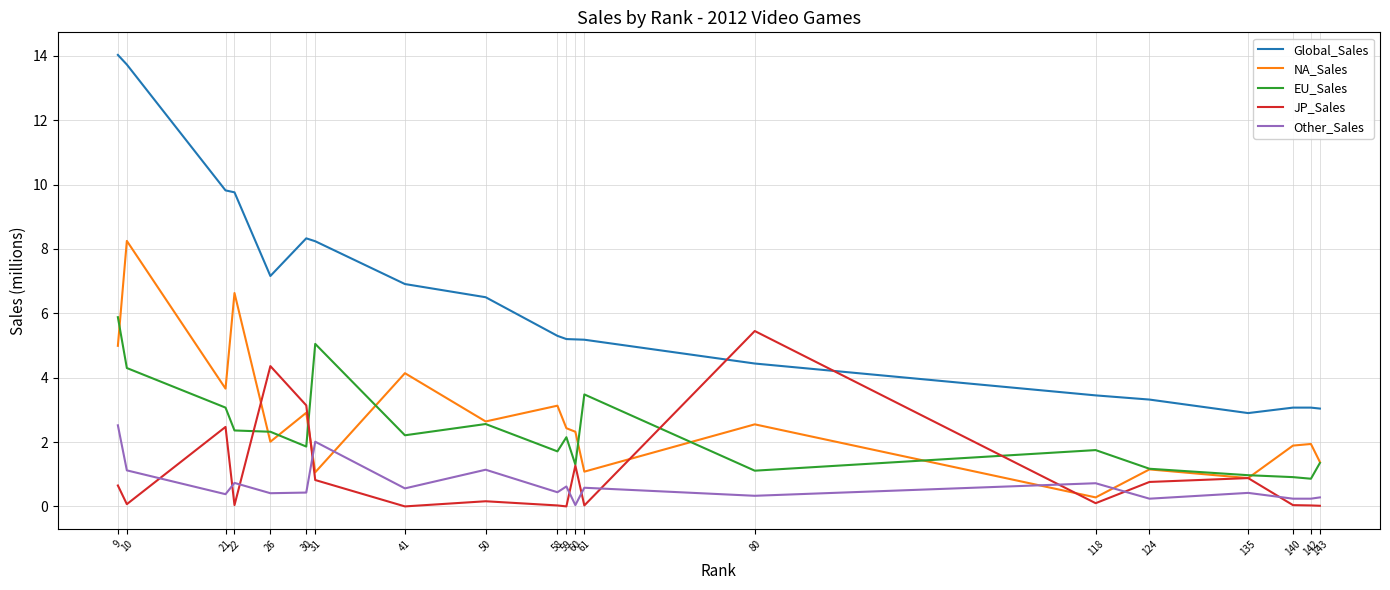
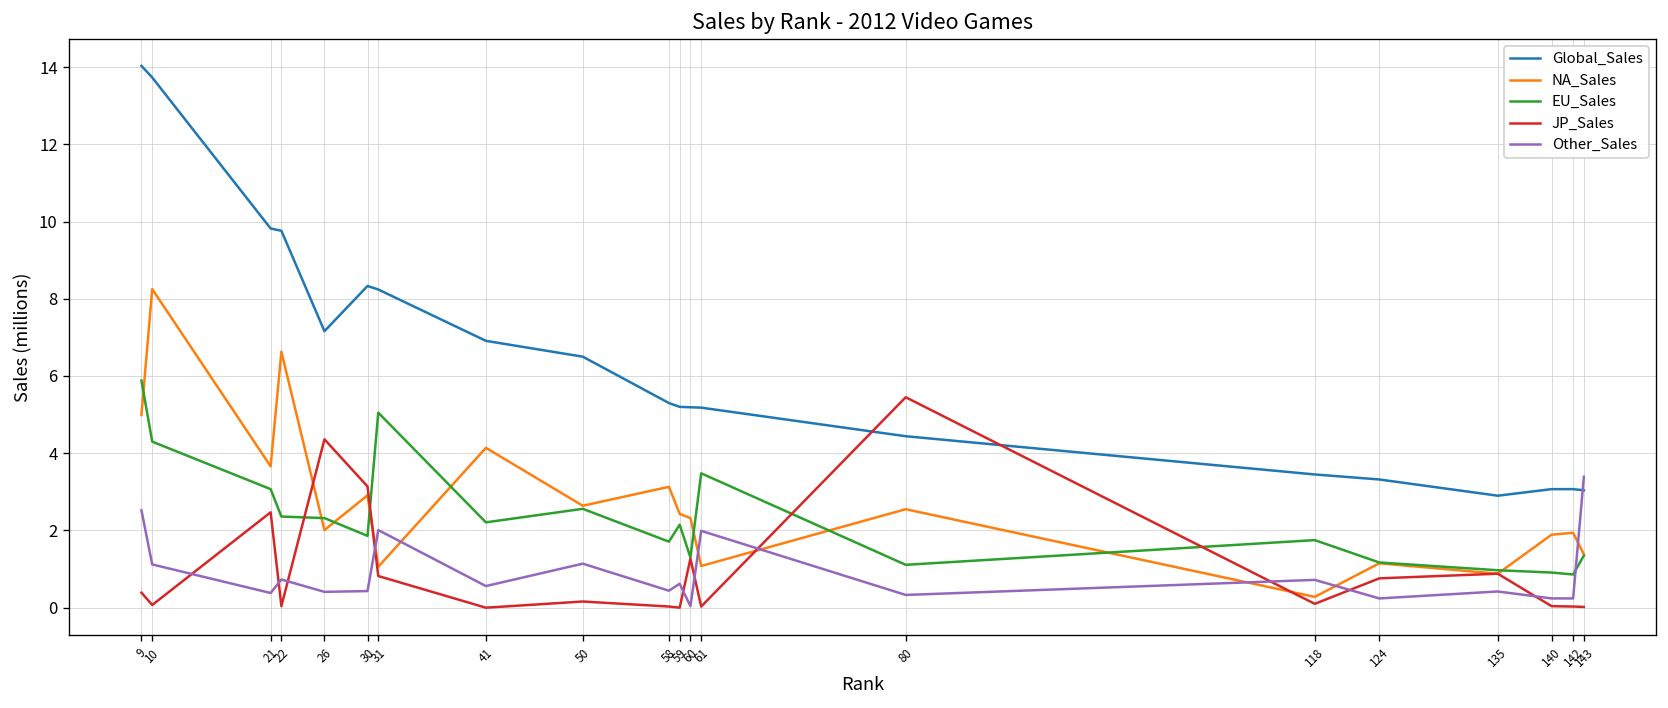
  {
    "Global_Sales": {
      "9": 14.0,
      "10": 13.7,
      "21": 9.8,
      "22": 9.8,
      "26": 7.2,
      "30": 8.3,
      "31": 8.2,
      "41": 6.9,
      "50": 6.5,
      "58": 5.3,
      "59": 5.2,
      "60": 5.2,
      "61": 5.2,
      "80": 4.4,
      "118": 3.5,
      "124": 3.3,
      "135": 2.9,
      "140": 3.1,
      "142": 3.1,
      "143": 3.0
    },
    "NA_Sales": {
      "9": 5.0,
      "10": 8.3,
      "21": 3.7,
      "22": 6.6,
      "26": 2.0,
      "30": 2.9,
      "31": 1.1,
      "41": 4.1,
      "58": 3.1,
      "59": 2.4,
      "60": 2.3,
      "61": 1.1,
      "80": 2.6,
      "118": 0.3,
      "140": 1.9,
      "142": 1.9
    },
    "EU_Sales": {
      "9": 5.9,
      "10": 4.3,
      "21": 3.1,
      "22": 2.4,
      "26": 2.3,
      "30": 1.9,
      "31": 5.1,
      "41": 2.2,
      "58": 1.7,
      "59": 2.2,
      "61": 3.5,
      "80": 1.1,
      "118": 1.8,
      "135": 1.0,
      "140": 0.9,
      "142": 0.9
    },
    "JP_Sales": {
-     "9": 0.7,
+     "9": 0.4,
      "10": 0.1,
      "21": 2.5,
      "22": 0.0,
      "26": 4.4,
      "30": 3.1,
      "31": 0.8,
      "41": 0.0,
      "50": 0.2,
      "58": 0.0,
      "59": 0.0,
      "61": 0.0,
      "80": 5.5,
      "118": 0.1,
      "124": 0.8,
      "140": 0.0,
      "142": 0.0,
      "143": 0.0
    },
    "Other_Sales": {
      "9": 2.5,
      "10": 1.1,
      "21": 0.4,
      "22": 0.7,
      "26": 0.4,
      "30": 0.4,
      "31": 2.0,
      "41": 0.6,
      "50": 1.1,
      "58": 0.4,
      "59": 0.6,
      "60": 0.0,
-     "61": 0.6,
+     "61": 2.0,
      "80": 0.3,
      "118": 0.7,
      "124": 0.2,
      "135": 0.4,
      "140": 0.2,
      "142": 0.2,
-     "143": 0.3
+     "143": 3.4
    }
  }
